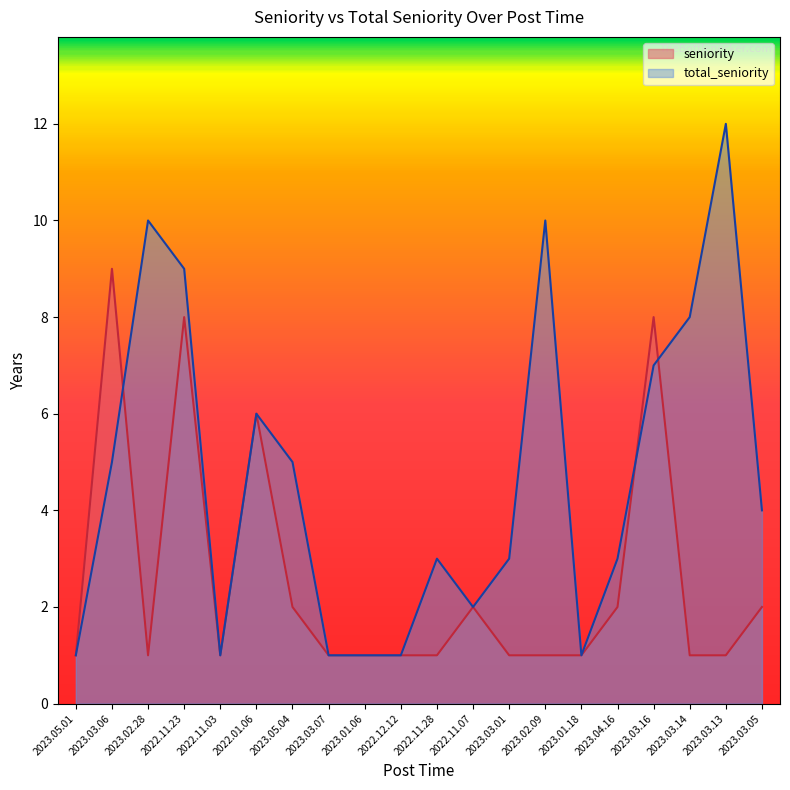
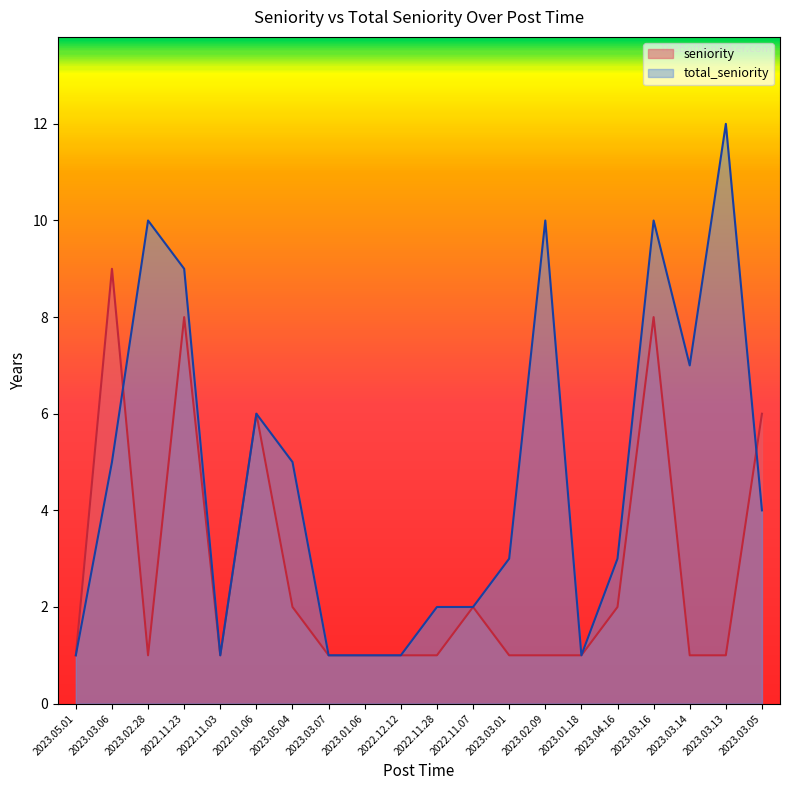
  {
    "seniority": {
      "2023.03.06": 9,
      "2023.02.28": 1,
      "2022.11.23": 8,
      "2023.05.04": 2,
      "2022.11.28": 1,
      "2023.03.01": 1,
      "2023.02.09": 1,
      "2023.04.16": 2,
      "2023.03.16": 8,
      "2023.03.14": 1,
      "2023.03.13": 1,
-     "2023.03.05": 2
+     "2023.03.05": 6
    },
    "total_seniority": {
      "2023.03.06": 5,
      "2023.02.28": 10,
      "2022.11.23": 9,
      "2023.05.04": 5,
-     "2022.11.28": 3,
+     "2022.11.28": 2,
      "2023.03.01": 3,
      "2023.02.09": 10,
      "2023.04.16": 3,
-     "2023.03.16": 7,
-     "2023.03.14": 8,
+     "2023.03.16": 10,
+     "2023.03.14": 7,
      "2023.03.13": 12,
      "2023.03.05": 4
    }
  }
